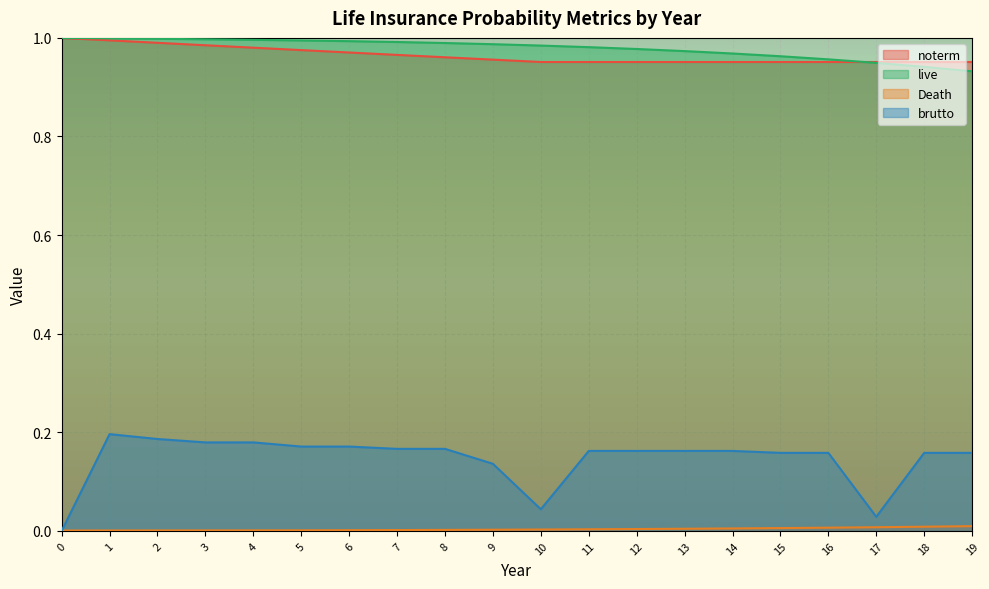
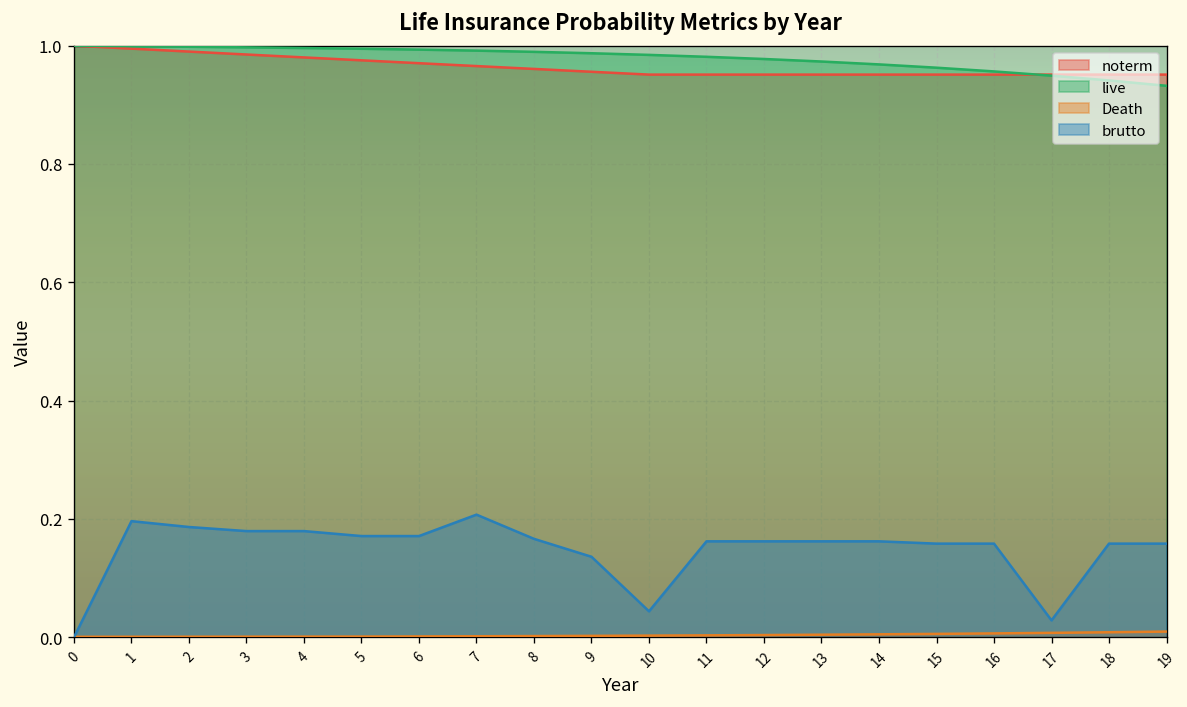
  {
    "live": {
      "2": 1.00,
      "3": 1.00,
      "4": 1.00,
      "5": 0.99,
      "6": 0.99,
      "7": 0.99,
      "8": 0.99,
      "9": 0.99,
      "10": 0.98,
      "11": 0.98,
      "12": 0.98,
      "13": 0.97,
      "14": 0.97,
      "15": 0.96,
      "16": 0.96,
      "19": 0.93
    },
    "brutto": {
      "1": 0.20,
      "2": 0.19,
      "3": 0.18,
      "4": 0.18,
      "5": 0.17,
      "6": 0.17,
-     "7": 0.17,
+     "7": 0.21,
      "8": 0.17,
      "9": 0.14,
      "10": 0.04,
      "11": 0.16,
      "12": 0.16,
      "13": 0.16,
      "14": 0.16,
      "15": 0.16,
      "16": 0.16,
      "17": 0.03,
      "18": 0.16,
      "19": 0.16
    }
  }
